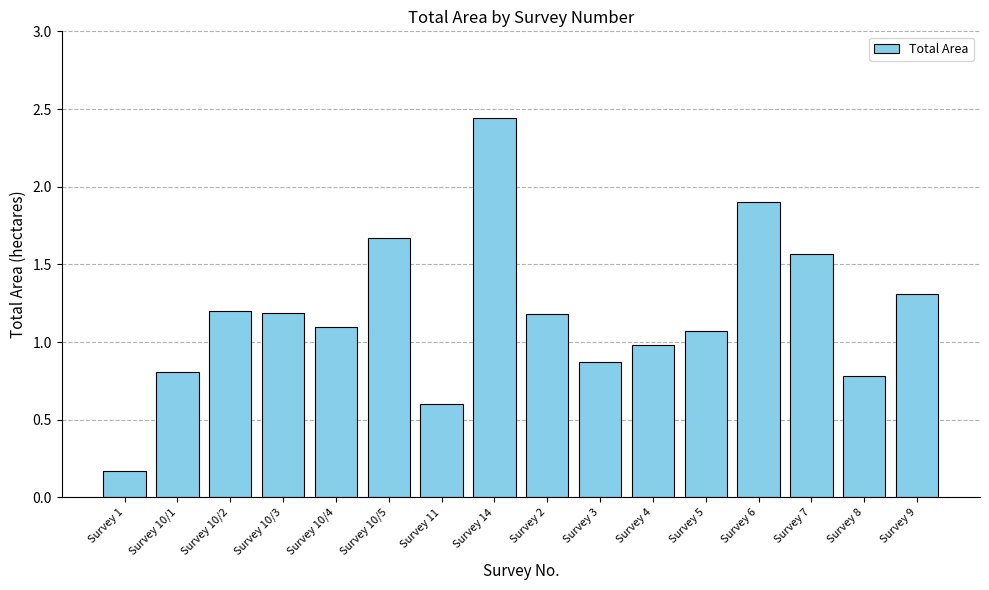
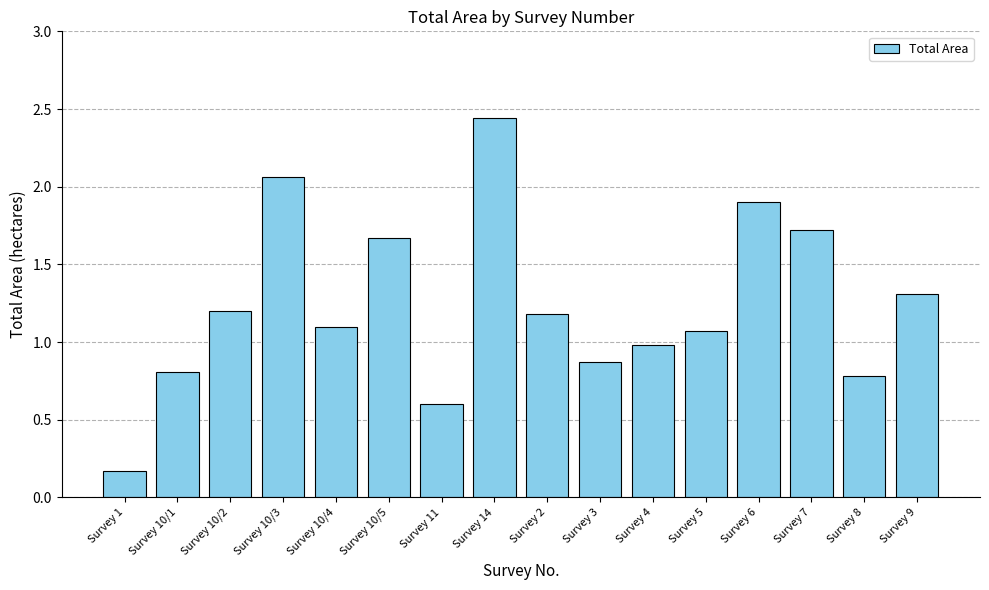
  {
    "Survey 1": 0.17,
    "Survey 10/1": 0.81,
    "Survey 10/2": 1.20,
-   "Survey 10/3": 1.19,
+   "Survey 10/3": 2.06,
    "Survey 10/4": 1.10,
    "Survey 10/5": 1.67,
    "Survey 11": 0.60,
    "Survey 14": 2.44,
    "Survey 2": 1.18,
    "Survey 3": 0.87,
    "Survey 4": 0.98,
    "Survey 5": 1.07,
    "Survey 6": 1.90,
-   "Survey 7": 1.57,
+   "Survey 7": 1.72,
    "Survey 8": 0.78,
    "Survey 9": 1.31
  }
